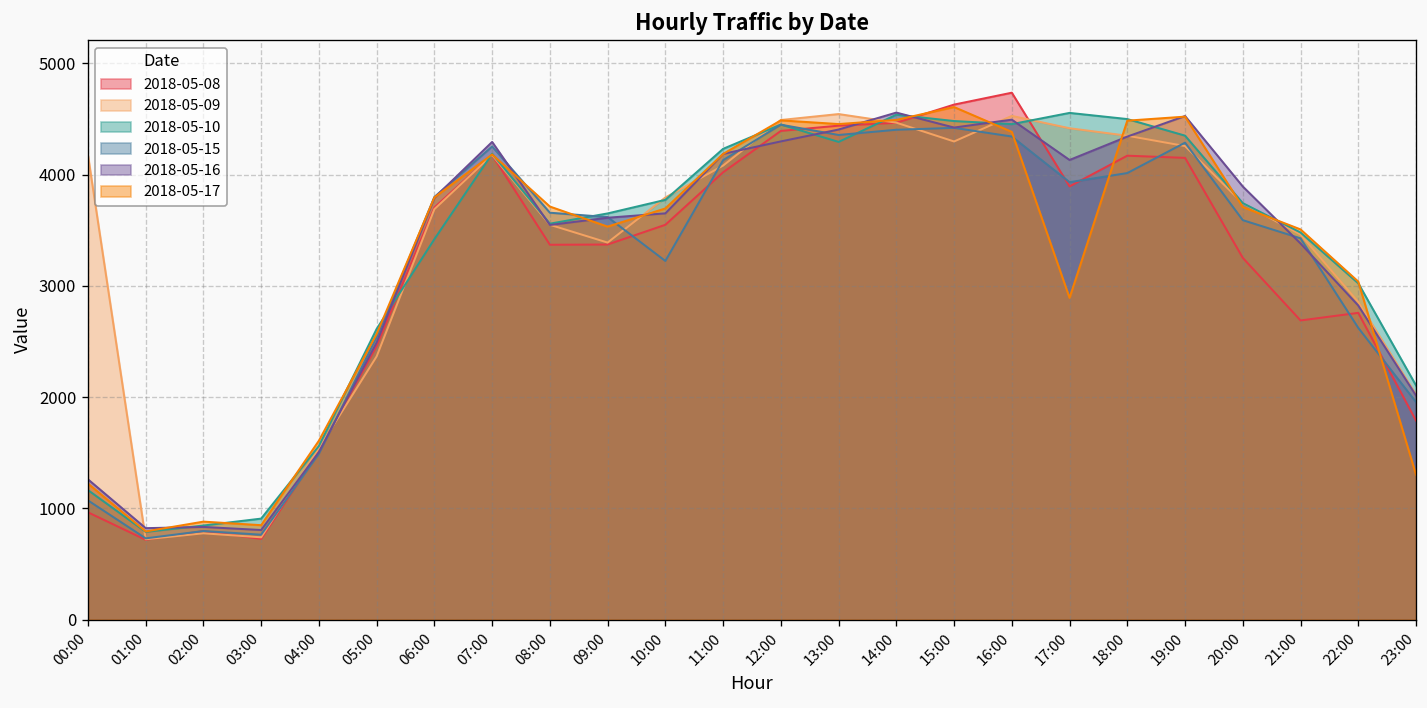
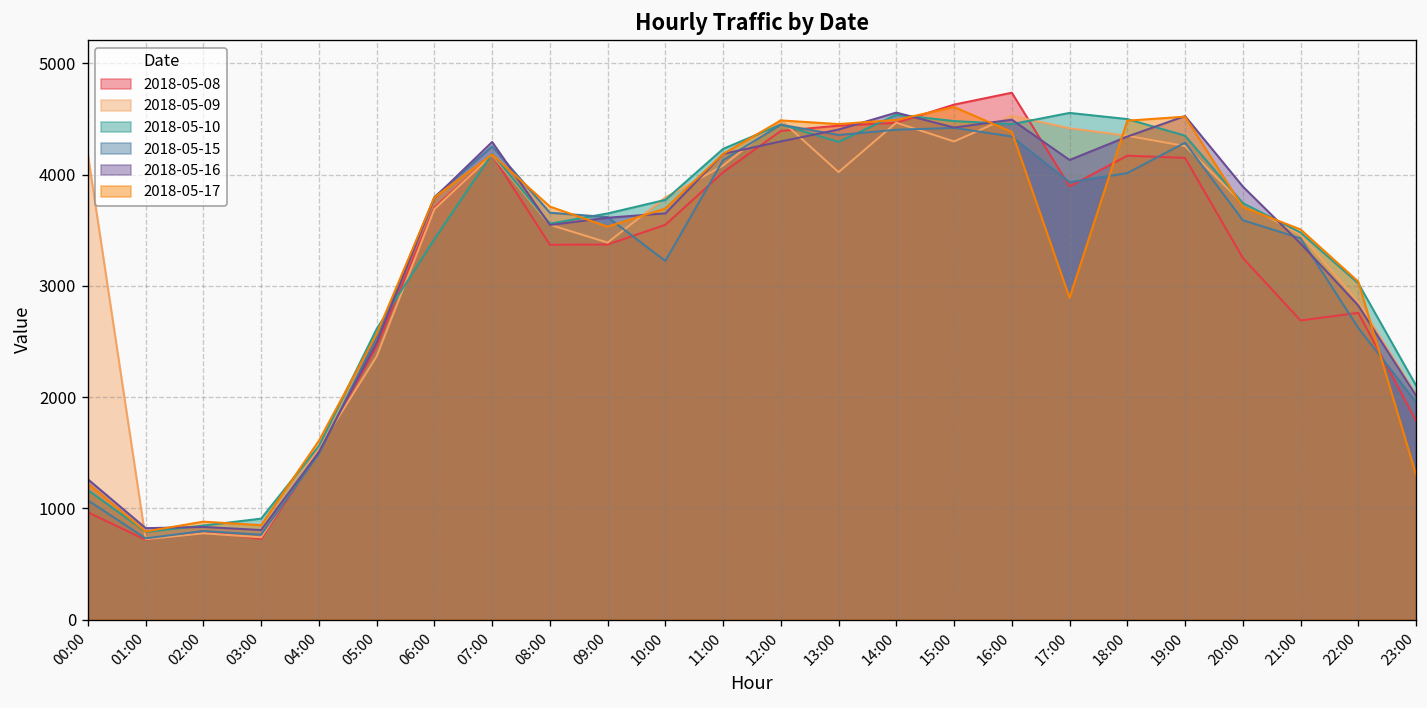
  {
    "2018-05-08": {
      "00:00": 1000,
      "05:00": 2500,
      "08:00": 3400,
      "10:00": 3500,
      "11:00": 4000,
      "12:00": 4400,
      "16:00": 4700,
      "17:00": 3900,
      "18:00": 4200,
      "19:00": 4200,
      "20:00": 3300,
      "21:00": 2700,
      "22:00": 2800,
      "23:00": 1800
    },
    "2018-05-09": {
      "00:00": 4200,
      "05:00": 2400,
      "11:00": 4100,
-     "13:00": 4500,
+     "13:00": 4000,
      "15:00": 4300,
      "16:00": 4500,
      "17:00": 4400,
      "19:00": 4300,
      "22:00": 2900
    },
    "2018-05-17": {
      "00:00": 1200,
      "02:00": 900,
      "03:00": 800,
      "04:00": 1600,
      "05:00": 2600,
      "08:00": 3700,
      "09:00": 3500,
      "10:00": 3700,
      "16:00": 4400,
      "17:00": 2900,
      "20:00": 3700,
      "23:00": 1300
    }
  }
